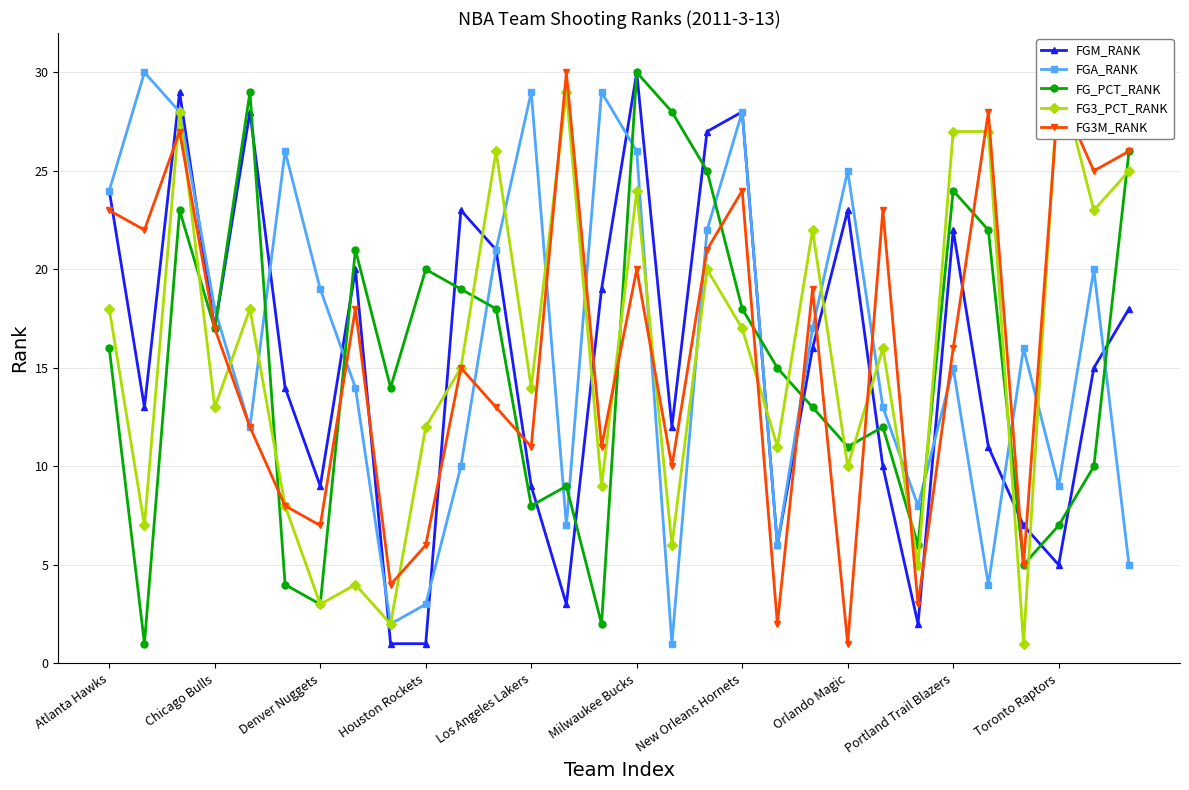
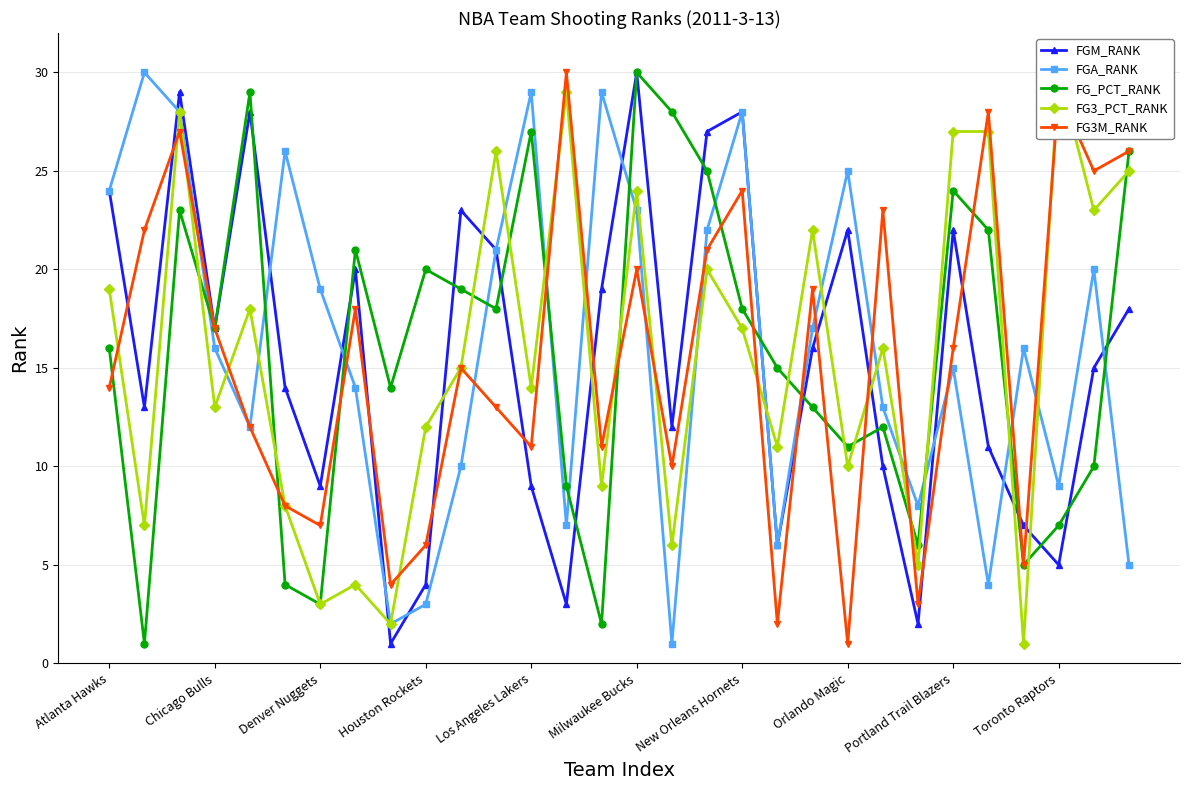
  {
    "FGM_RANK": {
      "Denver Nuggets": 9,
-     "Houston Rockets": 1,
+     "Houston Rockets": 4,
      "Los Angeles Lakers": 9,
-     "Orlando Magic": 23,
+     "Orlando Magic": 22,
      "Portland Trail Blazers": 22,
      "Toronto Raptors": 5
    },
    "FGA_RANK": {
-     "Chicago Bulls": 18,
+     "Chicago Bulls": 16,
      "Denver Nuggets": 19,
      "Houston Rockets": 3,
      "Los Angeles Lakers": 29,
-     "Milwaukee Bucks": 26,
+     "Milwaukee Bucks": 23,
      "Orlando Magic": 25,
      "Portland Trail Blazers": 15,
      "Toronto Raptors": 9
    },
    "FG_PCT_RANK": {
      "Atlanta Hawks": 16,
      "Houston Rockets": 20,
-     "Los Angeles Lakers": 8,
+     "Los Angeles Lakers": 27,
      "New Orleans Hornets": 18,
      "Orlando Magic": 11,
      "Portland Trail Blazers": 24,
      "Toronto Raptors": 7
    },
    "FG3_PCT_RANK": {
-     "Atlanta Hawks": 18,
+     "Atlanta Hawks": 19,
      "Chicago Bulls": 13,
      "Houston Rockets": 12,
      "Los Angeles Lakers": 14,
      "Milwaukee Bucks": 24,
      "New Orleans Hornets": 17,
      "Orlando Magic": 10,
      "Portland Trail Blazers": 27
    },
    "FG3M_RANK": {
-     "Atlanta Hawks": 23,
+     "Atlanta Hawks": 14,
      "Denver Nuggets": 7,
      "Houston Rockets": 6,
      "Los Angeles Lakers": 11,
      "Milwaukee Bucks": 20,
      "New Orleans Hornets": 24,
      "Orlando Magic": 1,
      "Portland Trail Blazers": 16
    }
  }
